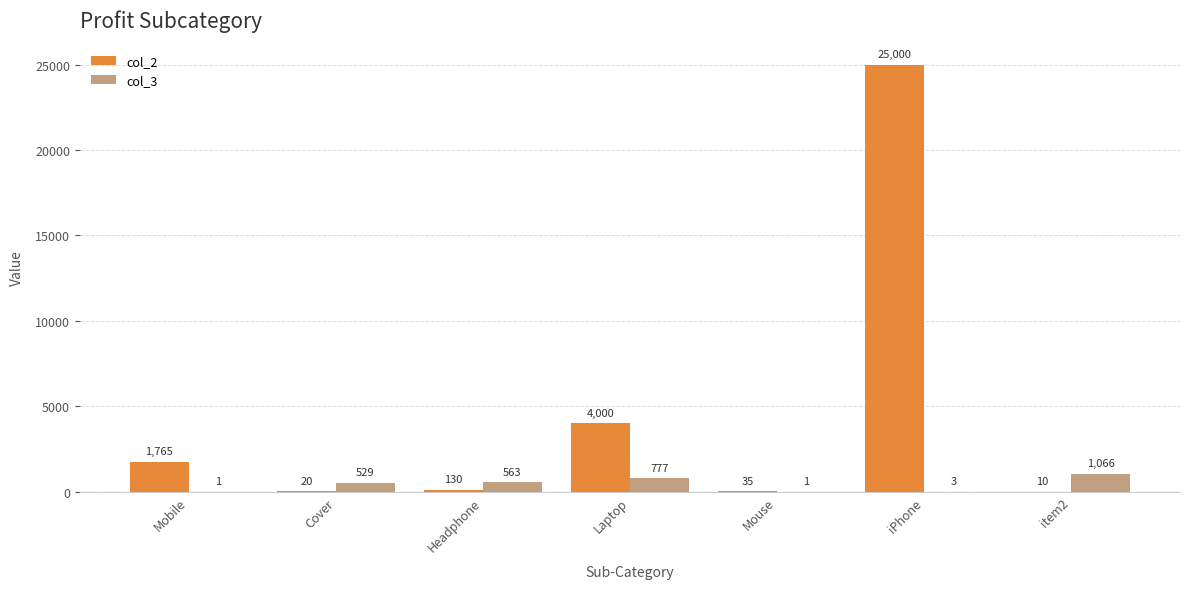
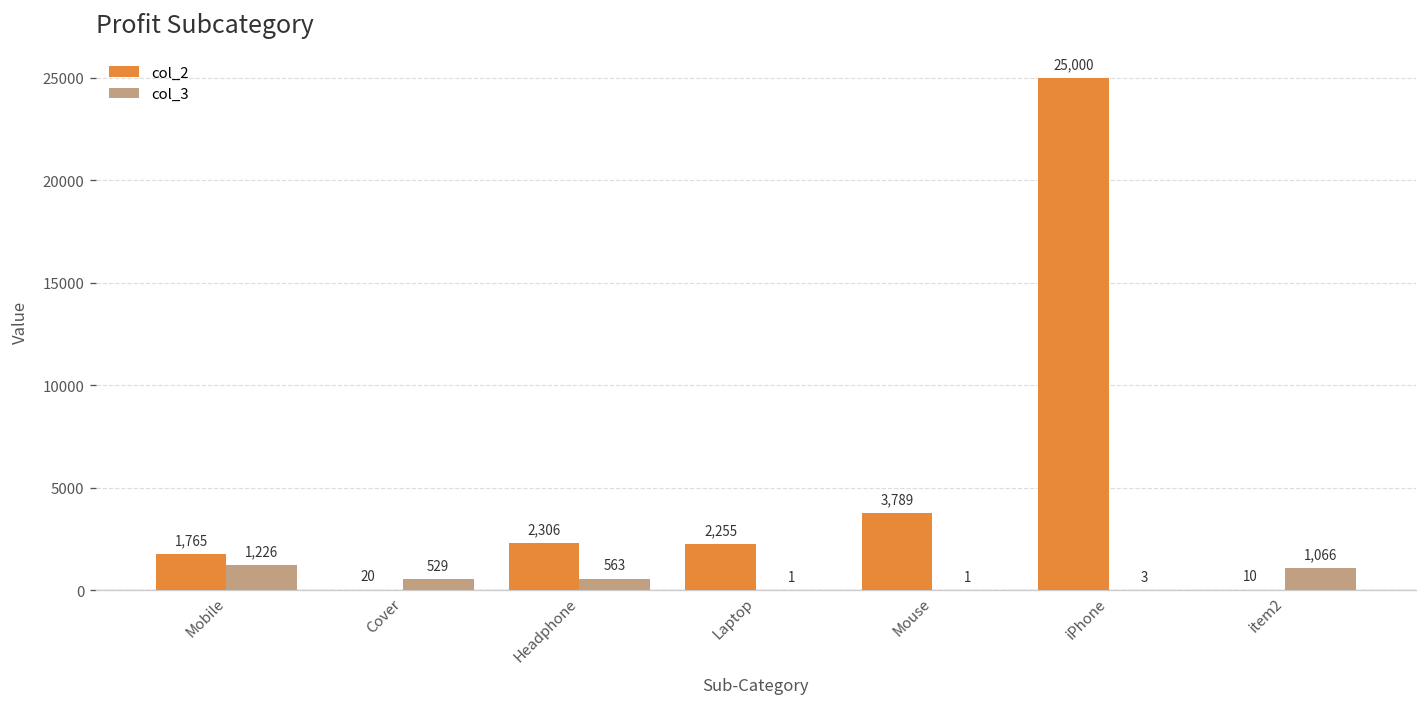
  {
    "col_2": {
      "Mobile": "1,765",
      "Cover": "20",
-     "Headphone": "130",
-     "Laptop": "4,000",
-     "Mouse": "35",
+     "Headphone": "2,306",
+     "Laptop": "2,255",
+     "Mouse": "3,789",
      "iPhone": "25,000",
      "item2": "10"
    },
    "col_3": {
-     "Mobile": "1",
+     "Mobile": "1,226",
      "Cover": "529",
      "Headphone": "563",
-     "Laptop": "777",
+     "Laptop": "1",
      "Mouse": "1",
      "iPhone": "3",
      "item2": "1,066"
    }
  }
